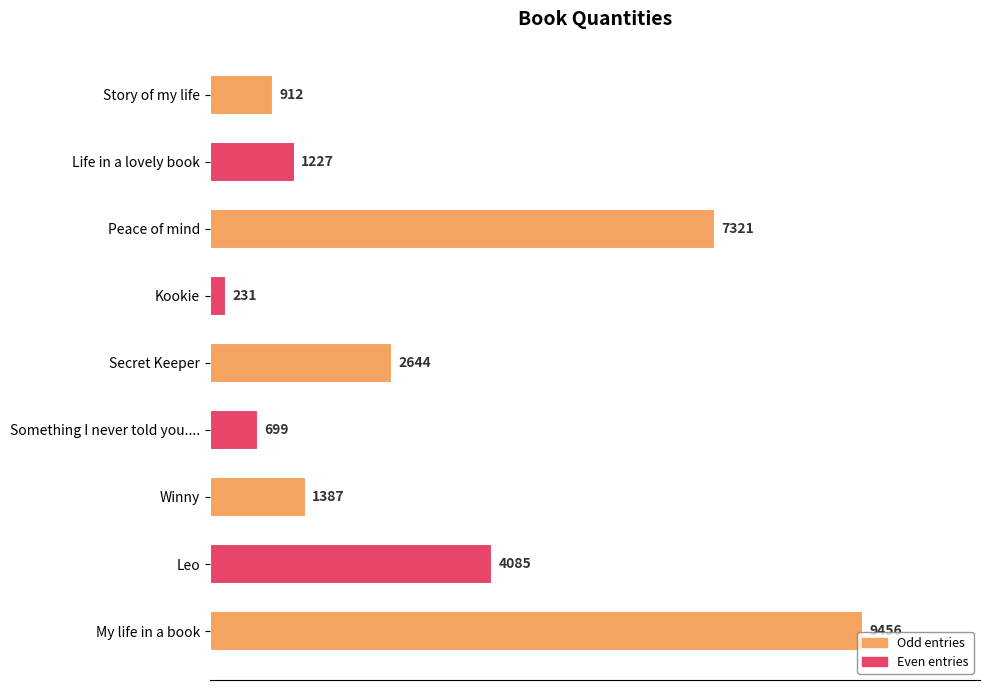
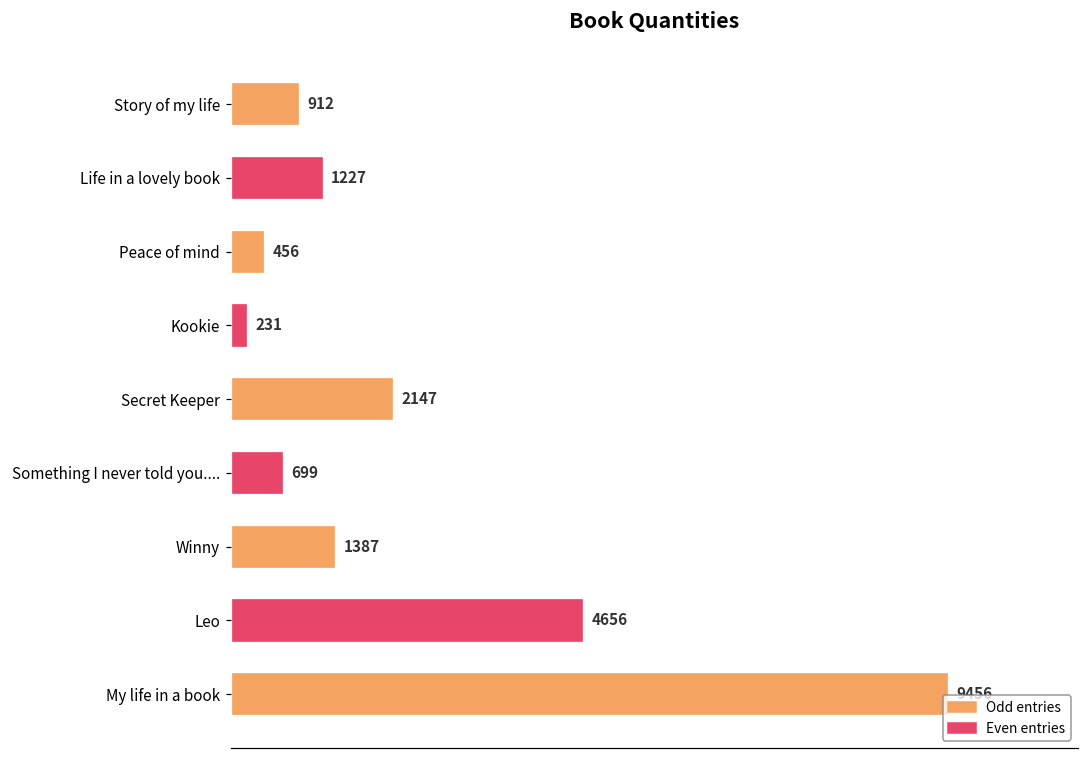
  {
    "Story of my life": 912,
    "Life in a lovely book": 1227,
-   "Peace of mind": 7321,
+   "Peace of mind": 456,
    "Kookie": 231,
-   "Secret Keeper": 2644,
+   "Secret Keeper": 2147,
    "Something I never told you....": 699,
    "Winny": 1387,
-   "Leo": 4085
+   "Leo": 4656
  }
